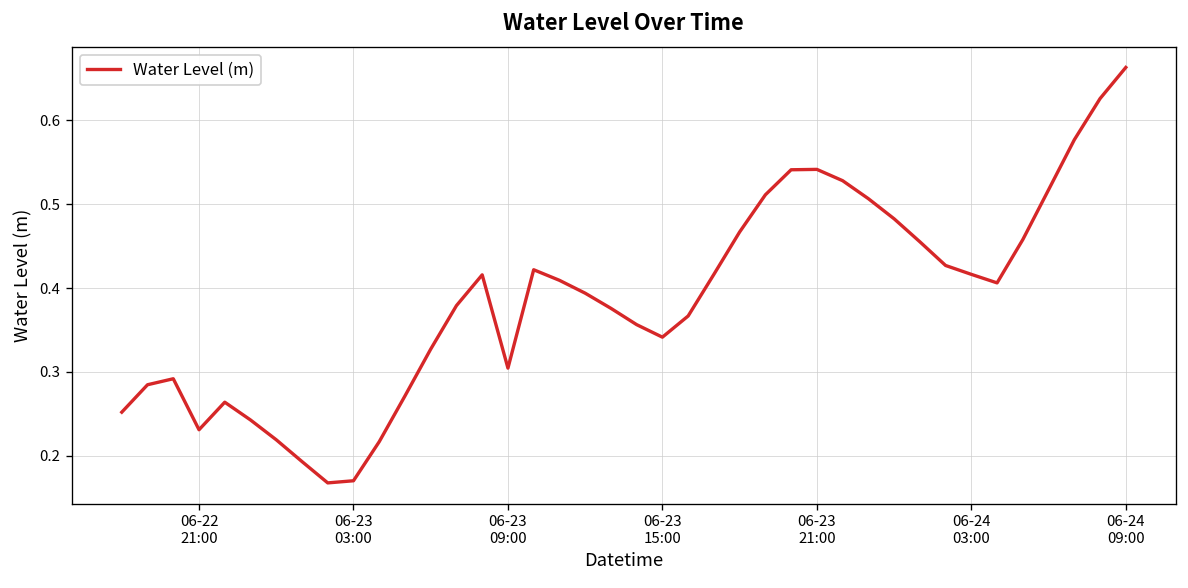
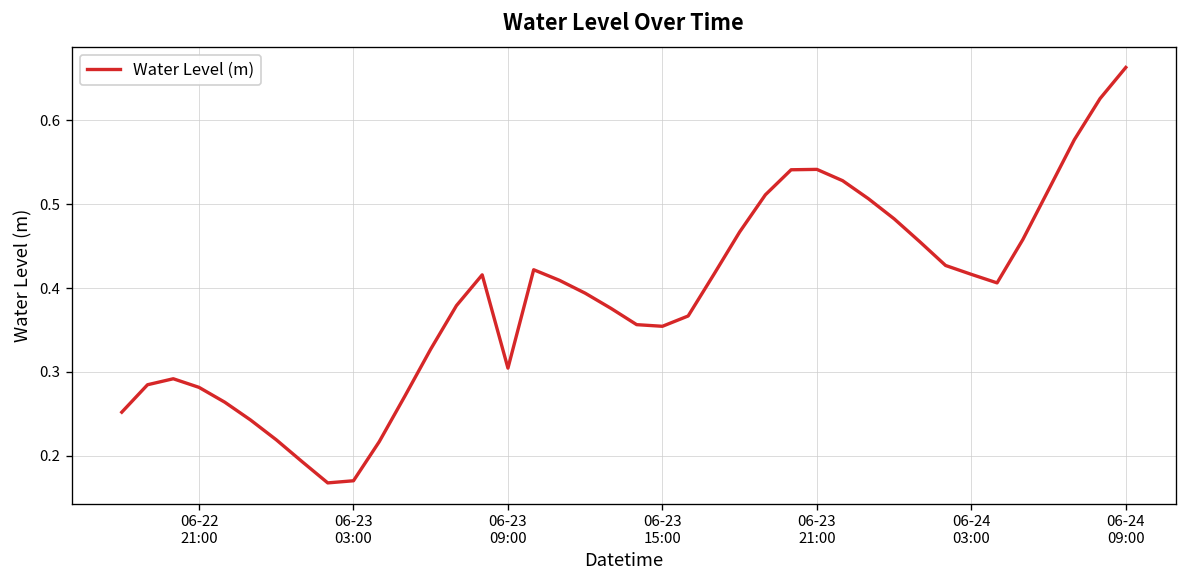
  {
-   "06-22 21:00": 0.23,
+   "06-22 21:00": 0.28,
    "06-23 03:00": 0.17,
    "06-23 09:00": 0.30,
-   "06-23 15:00": 0.34,
+   "06-23 15:00": 0.35,
    "06-23 21:00": 0.54,
    "06-24 03:00": 0.42,
    "06-24 09:00": 0.66
  }
